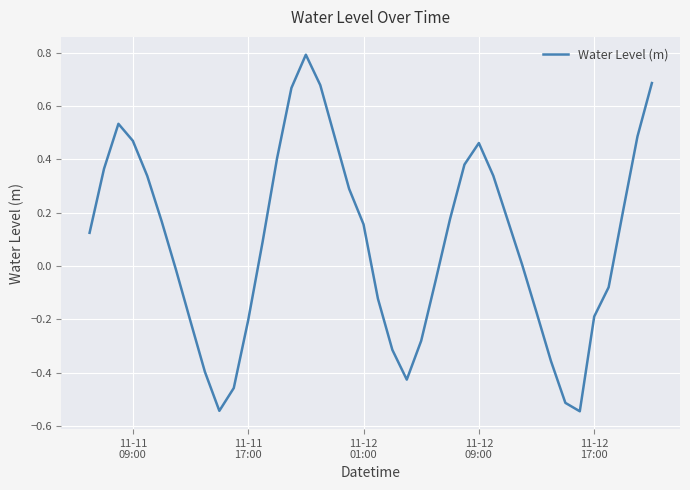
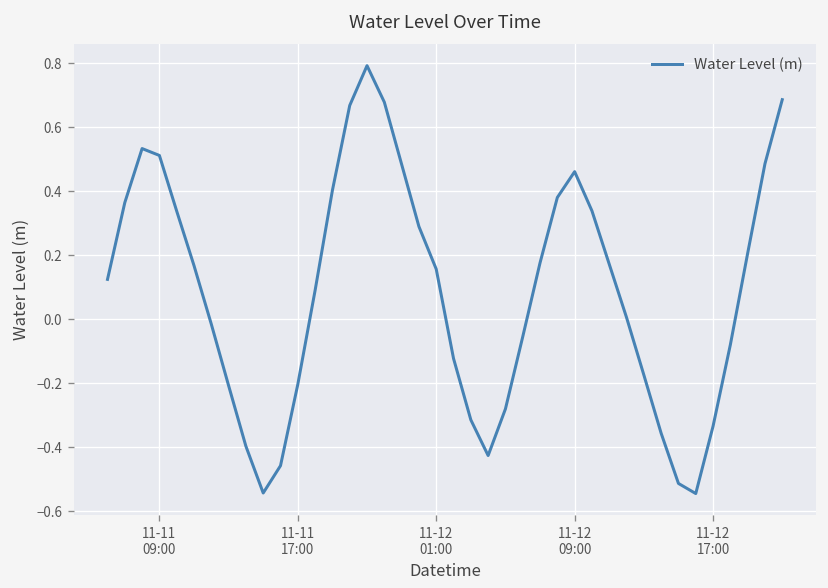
  {
-   "11-11 09:00": 0.47,
+   "11-11 09:00": 0.51,
    "11-11 17:00": -0.20,
    "11-12 01:00": 0.16,
    "11-12 09:00": 0.46,
-   "11-12 17:00": -0.19
+   "11-12 17:00": -0.33
  }
